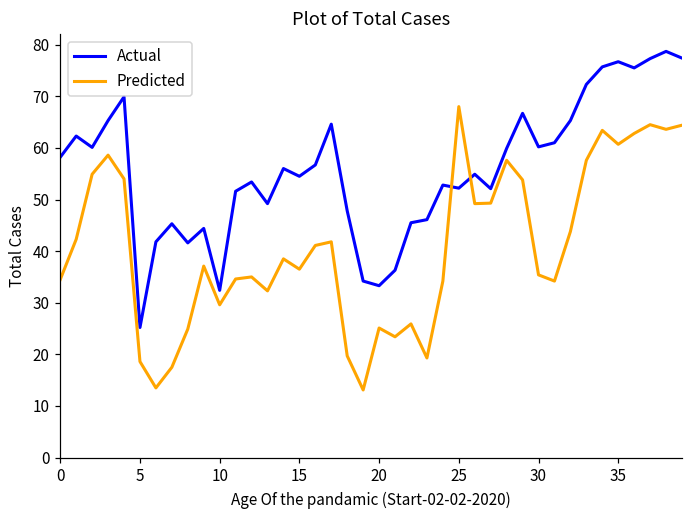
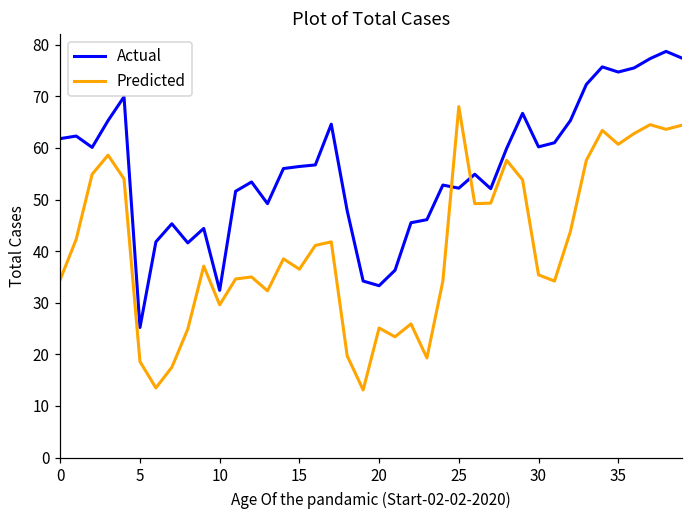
  {
    "Actual": {
-     "0": 58,
+     "0": 62,
      "5": 25,
      "10": 32,
-     "15": 55,
+     "15": 56,
      "20": 33,
      "25": 52,
      "30": 60,
-     "35": 77
+     "35": 75
    },
    "Predicted": {
      "0": 35,
      "5": 19,
      "10": 30,
      "15": 37,
      "20": 25,
      "25": 68,
      "30": 35,
      "35": 61
    }
  }
